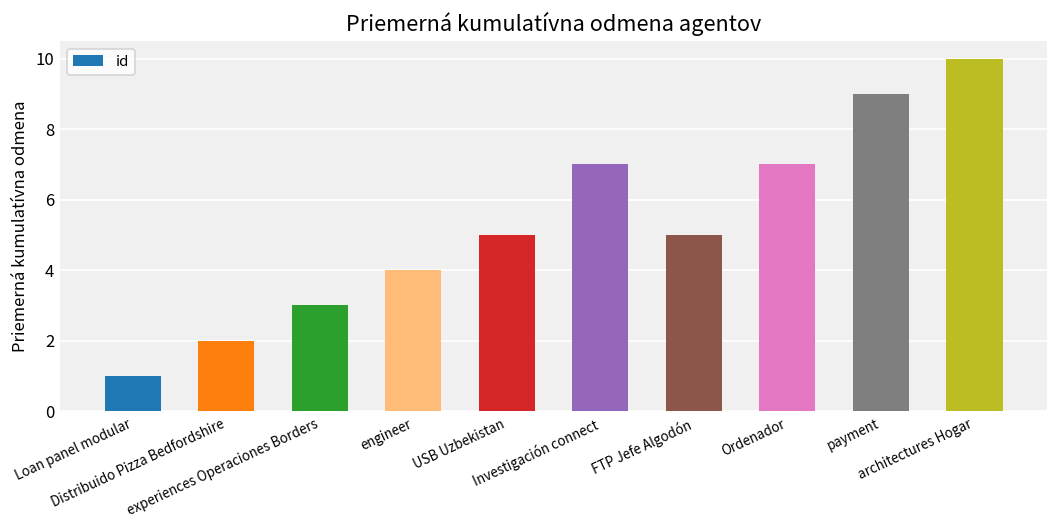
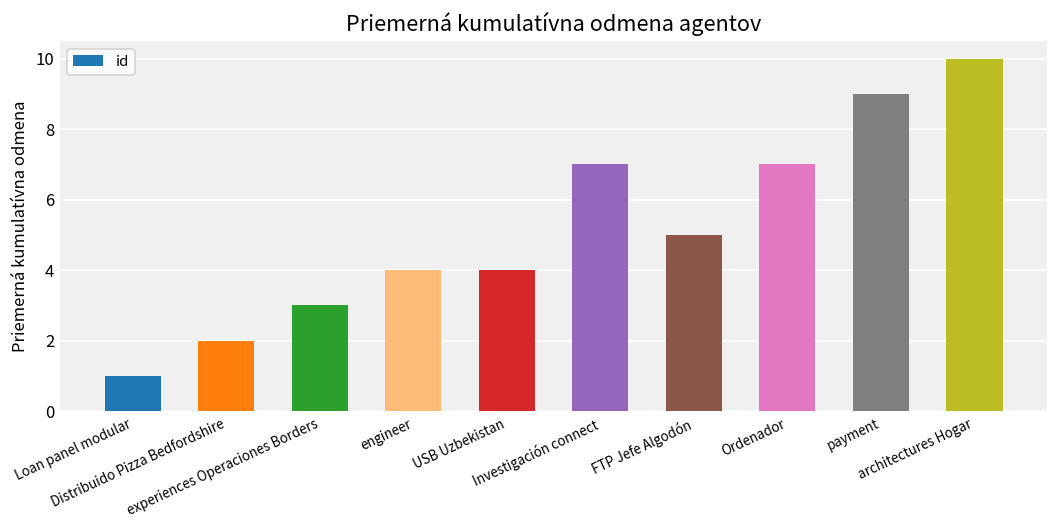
  {
    "Loan panel modular": 1,
    "Distribuido Pizza Bedfordshire": 2,
    "experiences Operaciones Borders": 3,
    "engineer": 4,
-   "USB Uzbekistan": 5,
+   "USB Uzbekistan": 4,
    "Investigación connect": 7,
    "FTP Jefe Algodón": 5,
    "Ordenador": 7,
    "payment": 9,
    "architectures Hogar": 10
  }
